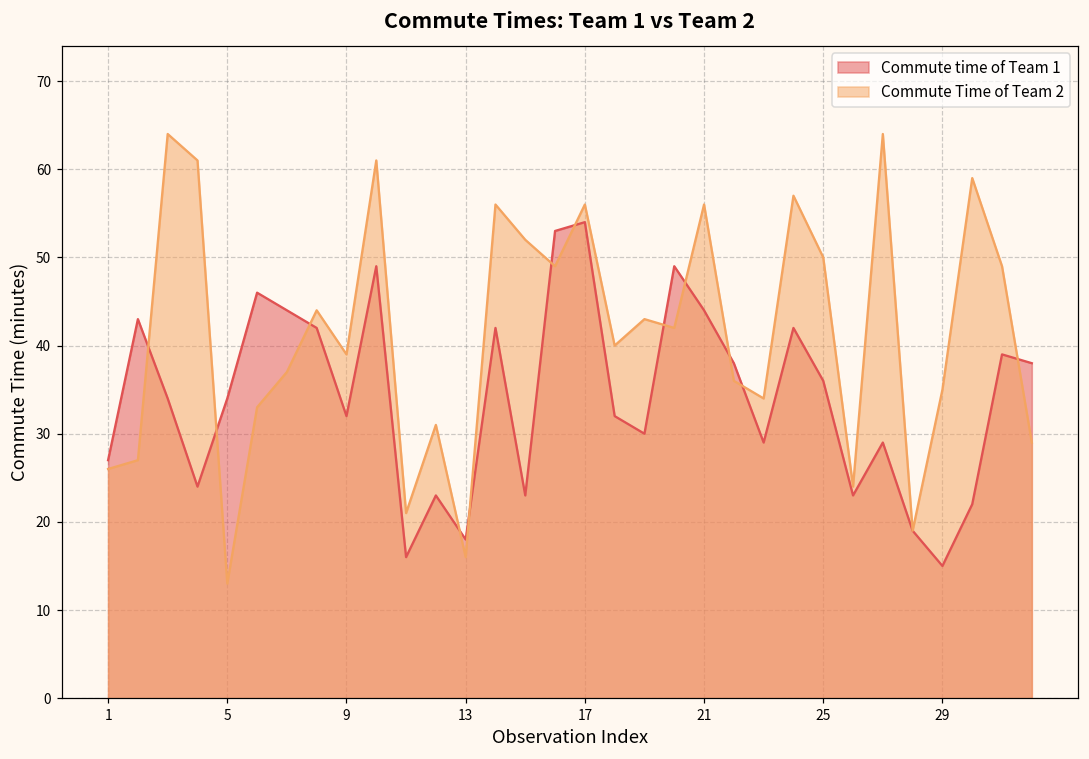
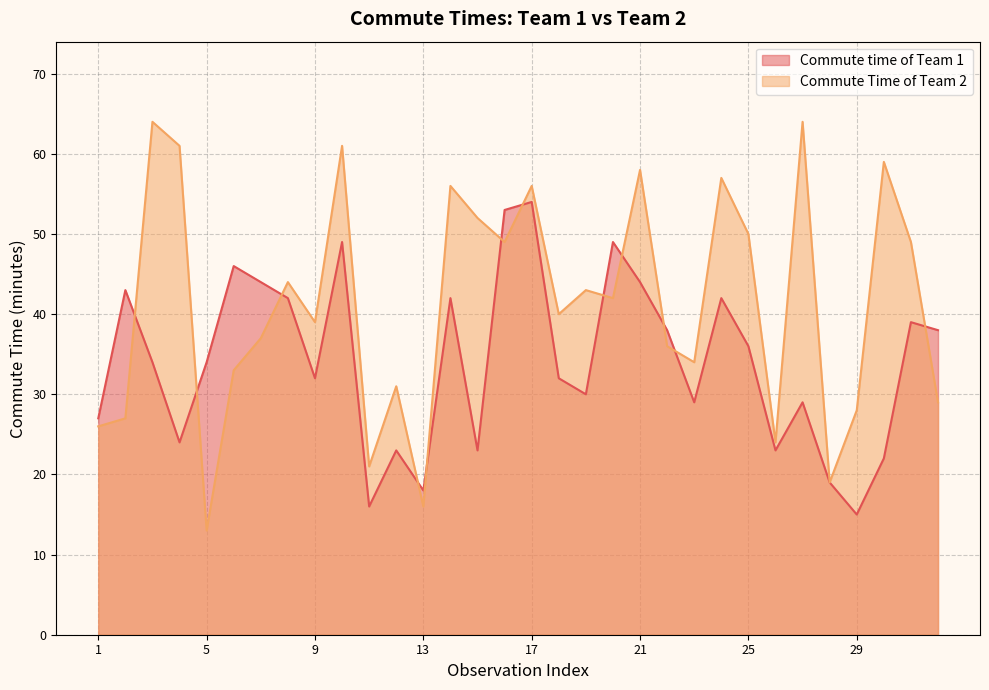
  {
    "Commute time of Team 1": {
      "1": 27,
      "5": 34,
      "9": 32,
      "13": 18,
      "17": 54,
      "21": 44,
      "25": 36,
      "29": 15
    },
    "Commute Time of Team 2": {
      "1": 26,
      "5": 13,
      "9": 39,
      "13": 16,
      "17": 56,
-     "21": 56,
+     "21": 58,
      "25": 50,
-     "29": 35
+     "29": 28
    }
  }
